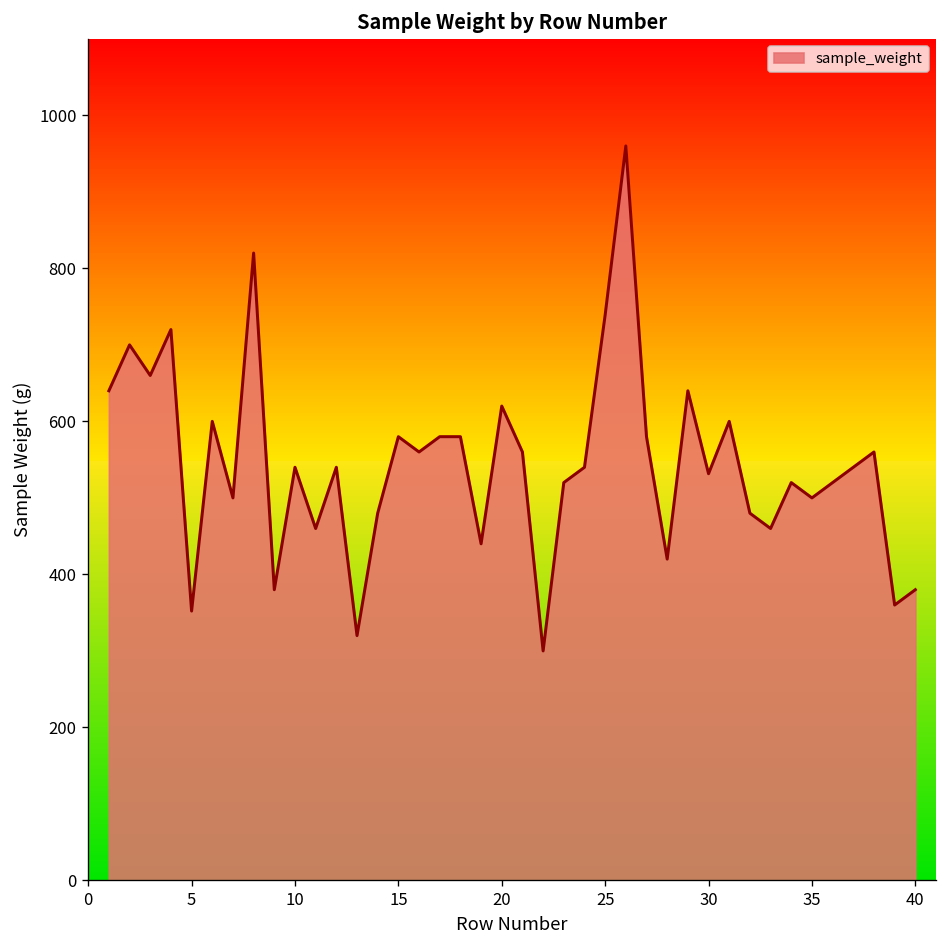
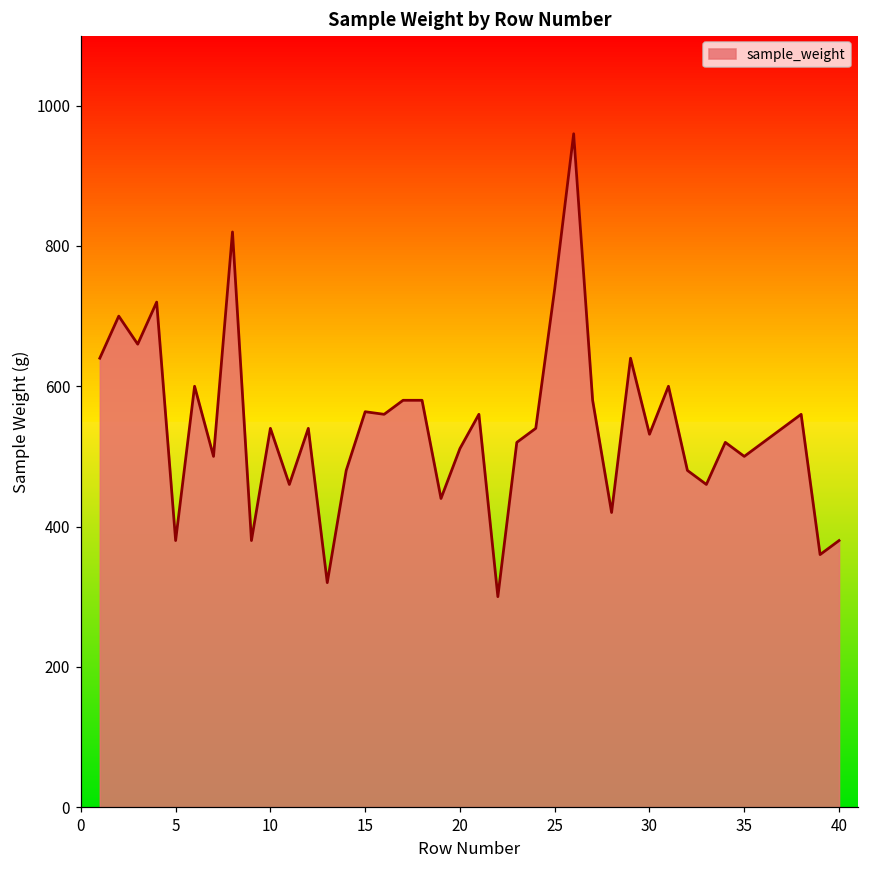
  {
-   "5": 350,
+   "5": 380,
    "10": 540,
-   "15": 580,
-   "20": 620,
+   "15": 560,
+   "20": 510,
    "25": 740,
    "30": 530,
    "35": 500,
    "40": 380
  }
